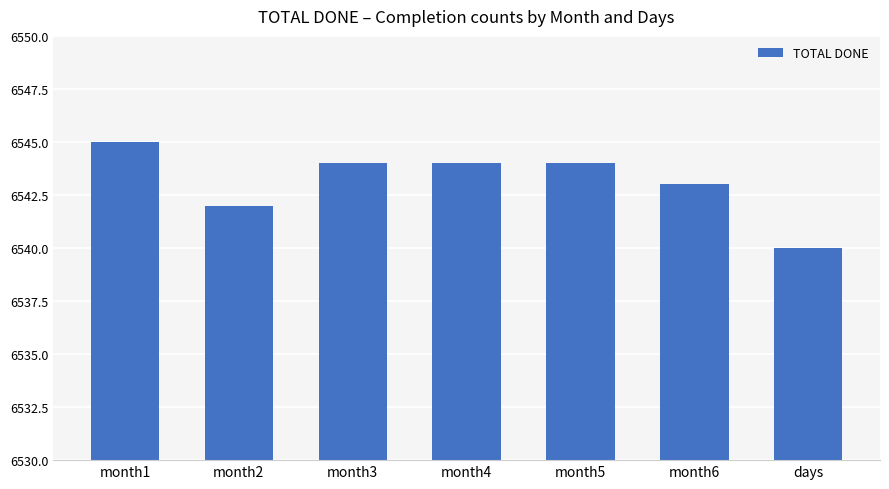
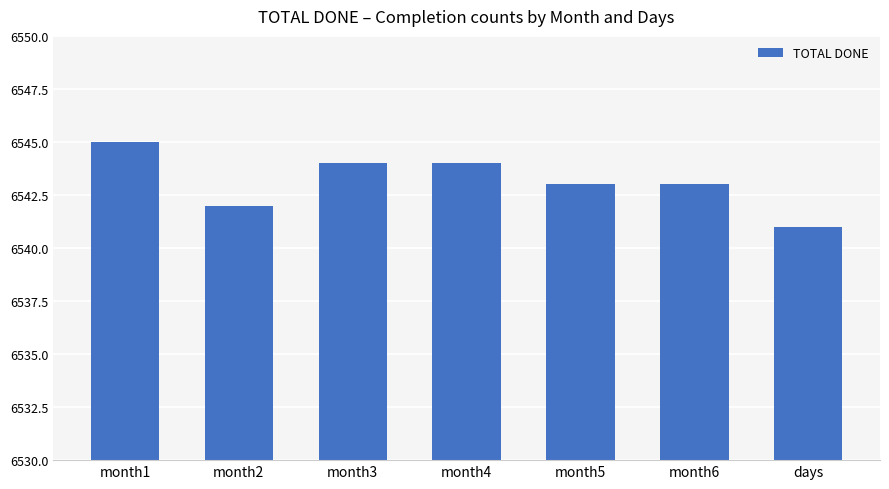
  {
    "month1": 6545,
    "month2": 6542,
    "month3": 6544,
    "month4": 6544,
-   "month5": 6544,
+   "month5": 6543,
    "month6": 6543,
-   "days": 6540
+   "days": 6541
  }
